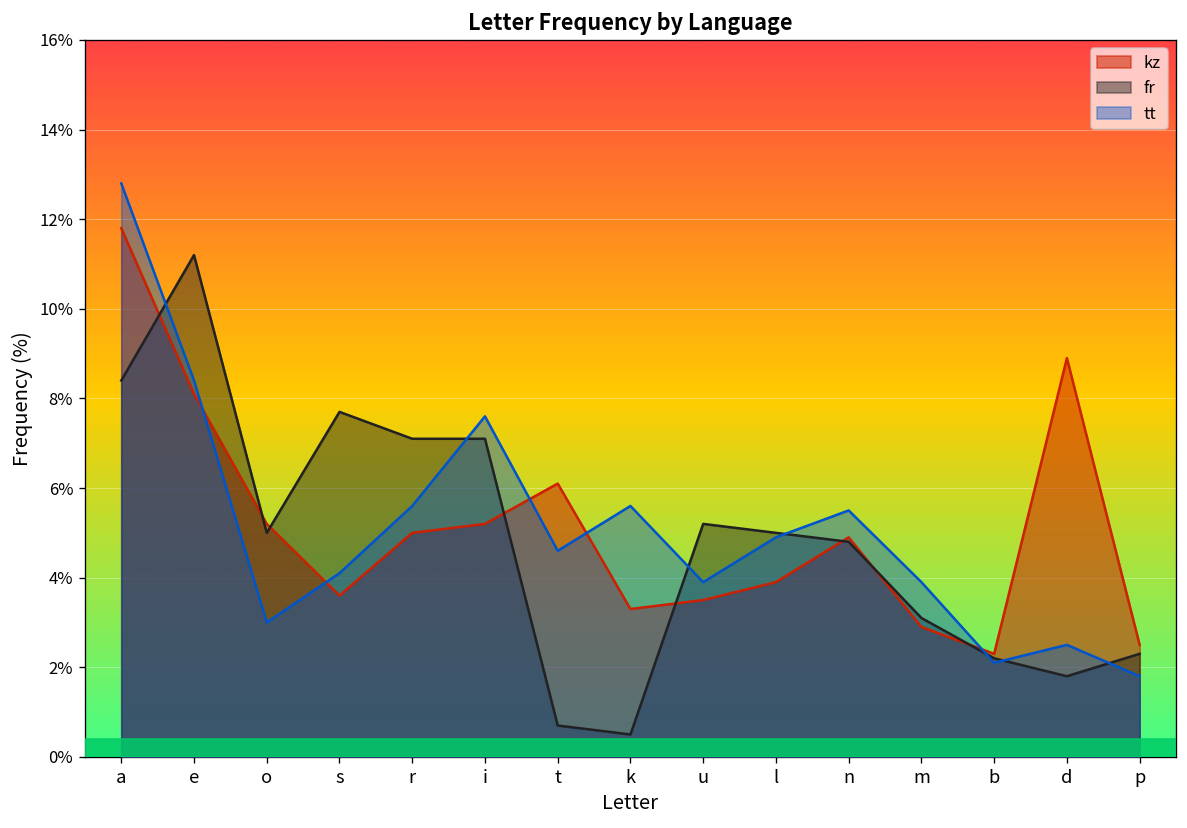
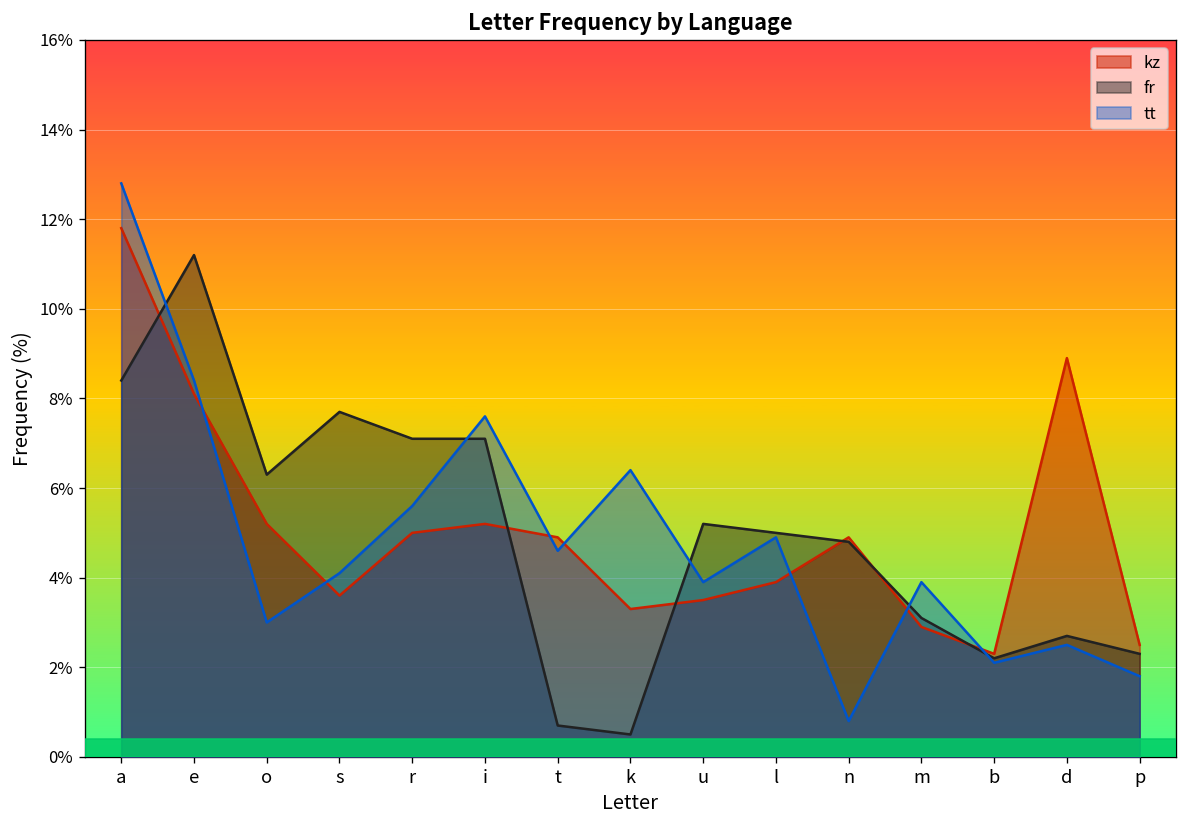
  {
    "kz": {
      "a": "11.8%",
      "e": "8.1%",
      "o": "5.2%",
      "s": "3.6%",
      "r": "5.0%",
      "i": "5.2%",
-     "t": "6.1%",
+     "t": "4.9%",
      "k": "3.3%",
      "u": "3.5%",
      "l": "3.9%",
      "n": "4.9%",
      "m": "2.9%",
      "b": "2.3%",
      "d": "8.9%",
      "p": "2.5%"
    },
    "fr": {
      "a": "8.4%",
      "e": "11.2%",
-     "o": "5.0%",
+     "o": "6.3%",
      "s": "7.7%",
      "r": "7.1%",
      "i": "7.1%",
      "t": "0.7%",
      "k": "0.5%",
      "u": "5.2%",
      "l": "5.0%",
      "n": "4.8%",
      "m": "3.1%",
      "b": "2.2%",
-     "d": "1.8%",
+     "d": "2.7%",
      "p": "2.3%"
    },
    "tt": {
      "a": "12.8%",
      "e": "8.4%",
      "o": "3.0%",
      "s": "4.1%",
      "r": "5.6%",
      "i": "7.6%",
      "t": "4.6%",
-     "k": "5.6%",
+     "k": "6.4%",
      "u": "3.9%",
      "l": "4.9%",
-     "n": "5.5%",
+     "n": "0.8%",
      "m": "3.9%",
      "b": "2.1%",
      "d": "2.5%",
      "p": "1.8%"
    }
  }
